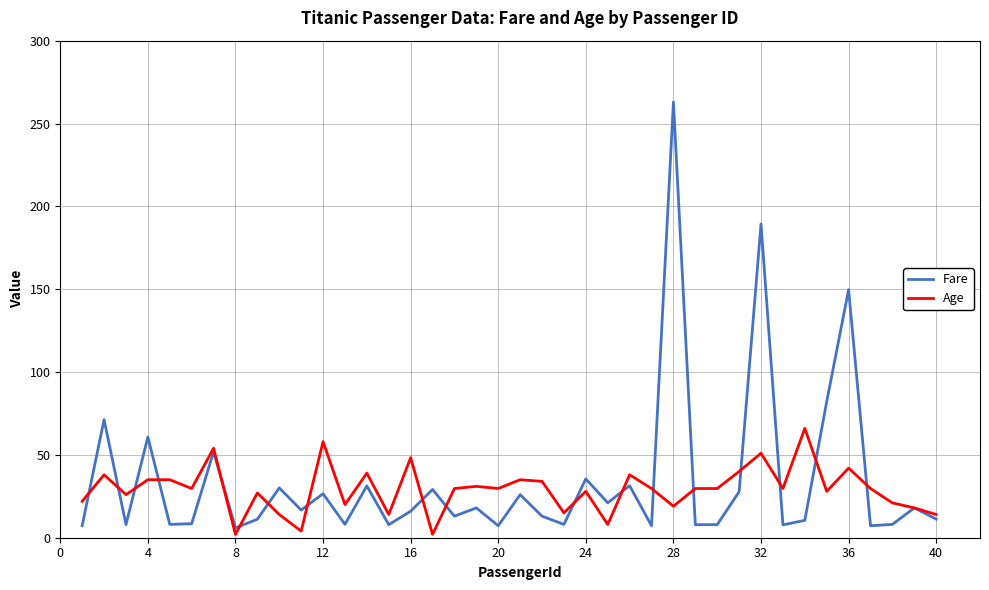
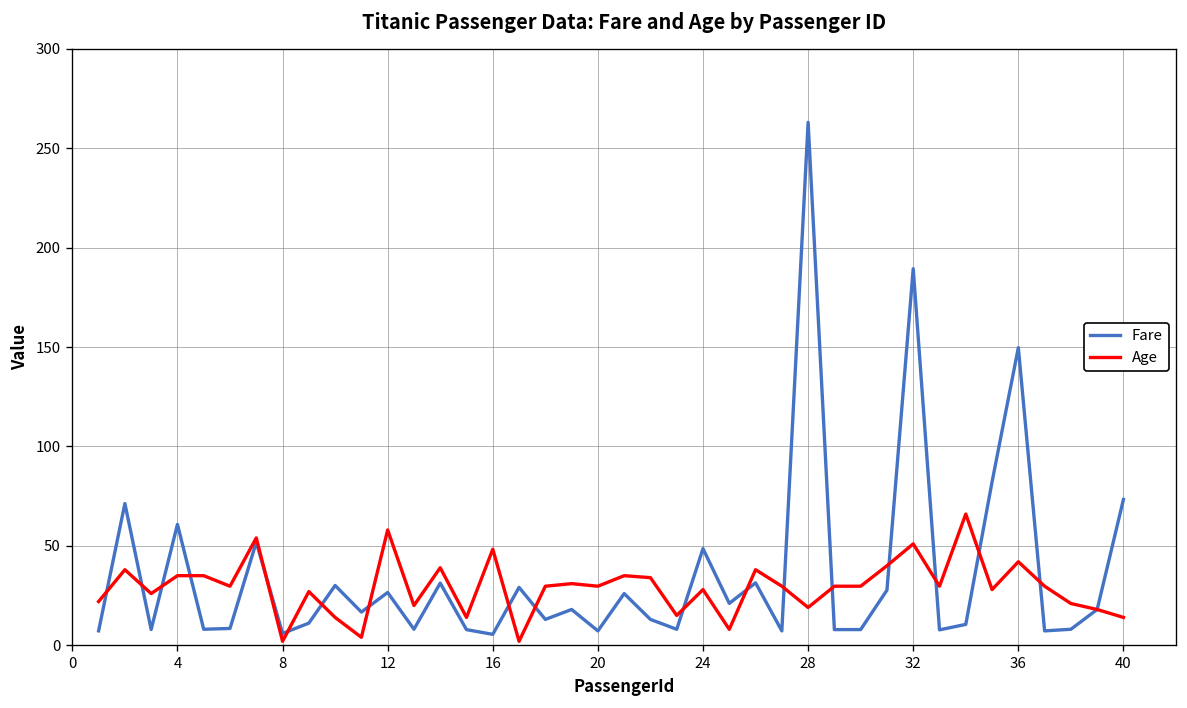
  {
    "Fare": {
      "4": 61,
      "8": 6,
      "12": 27,
-     "16": 16,
+     "16": 6,
      "20": 7,
-     "24": 36,
+     "24": 49,
      "28": 263,
      "32": 189,
      "36": 150,
-     "40": 11
+     "40": 73
    },
    "Age": {
      "4": 35,
      "8": 2,
      "12": 58,
      "16": 48,
      "20": 30,
      "24": 28,
      "28": 19,
      "32": 51,
      "36": 42,
      "40": 14
    }
  }
